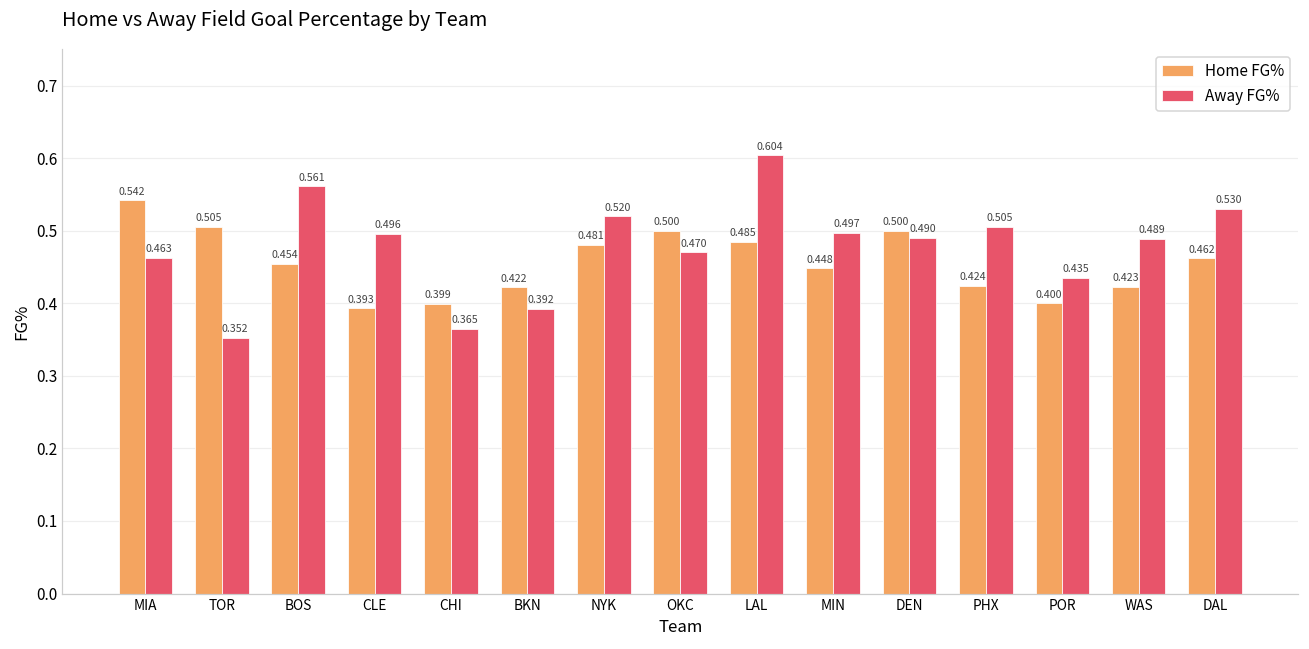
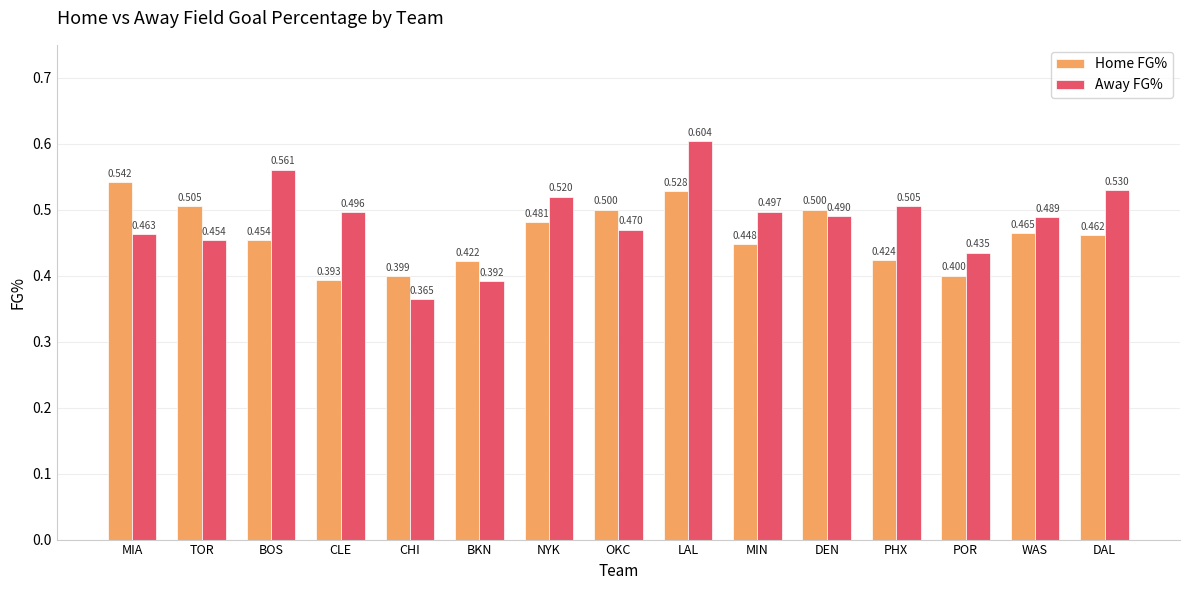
  {
    "Home FG%": {
      "MIA": 0.542,
      "TOR": 0.505,
      "BOS": 0.454,
      "CLE": 0.393,
      "CHI": 0.399,
      "BKN": 0.422,
      "NYK": 0.481,
      "OKC": 0.500,
-     "LAL": 0.485,
+     "LAL": 0.528,
      "MIN": 0.448,
      "DEN": 0.500,
      "PHX": 0.424,
      "POR": 0.400,
-     "WAS": 0.423,
+     "WAS": 0.465,
      "DAL": 0.462
    },
    "Away FG%": {
      "MIA": 0.463,
-     "TOR": 0.352,
+     "TOR": 0.454,
      "BOS": 0.561,
      "CLE": 0.496,
      "CHI": 0.365,
      "BKN": 0.392,
      "NYK": 0.520,
      "OKC": 0.470,
      "LAL": 0.604,
      "MIN": 0.497,
      "DEN": 0.490,
      "PHX": 0.505,
      "POR": 0.435,
      "WAS": 0.489,
      "DAL": 0.530
    }
  }
